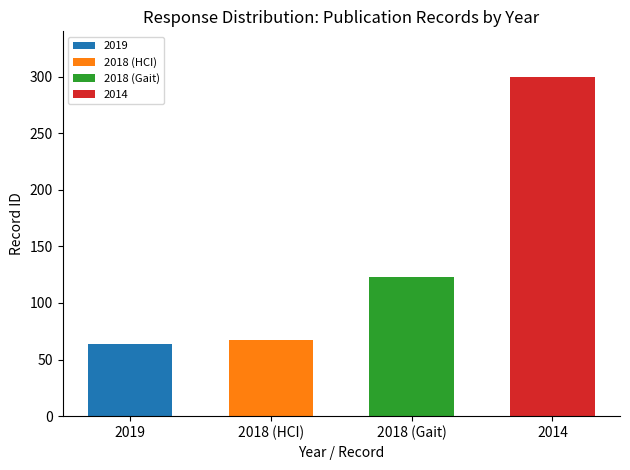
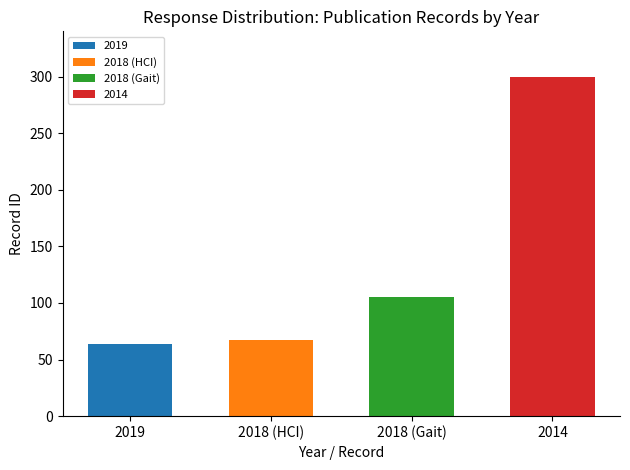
  {
    "2019": 64,
    "2018 (HCI)": 67,
-   "2018 (Gait)": 123,
+   "2018 (Gait)": 105,
    "2014": 300
  }
